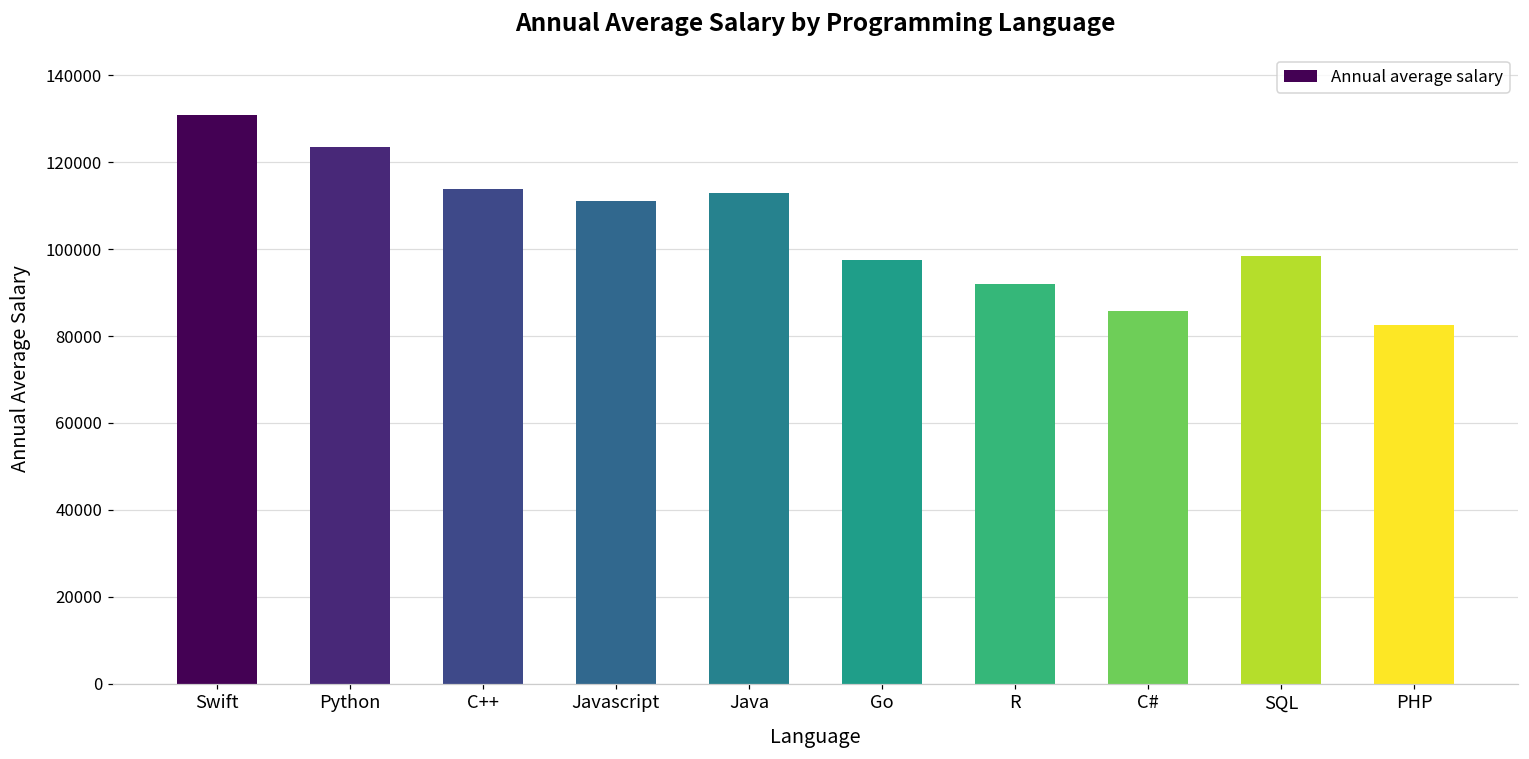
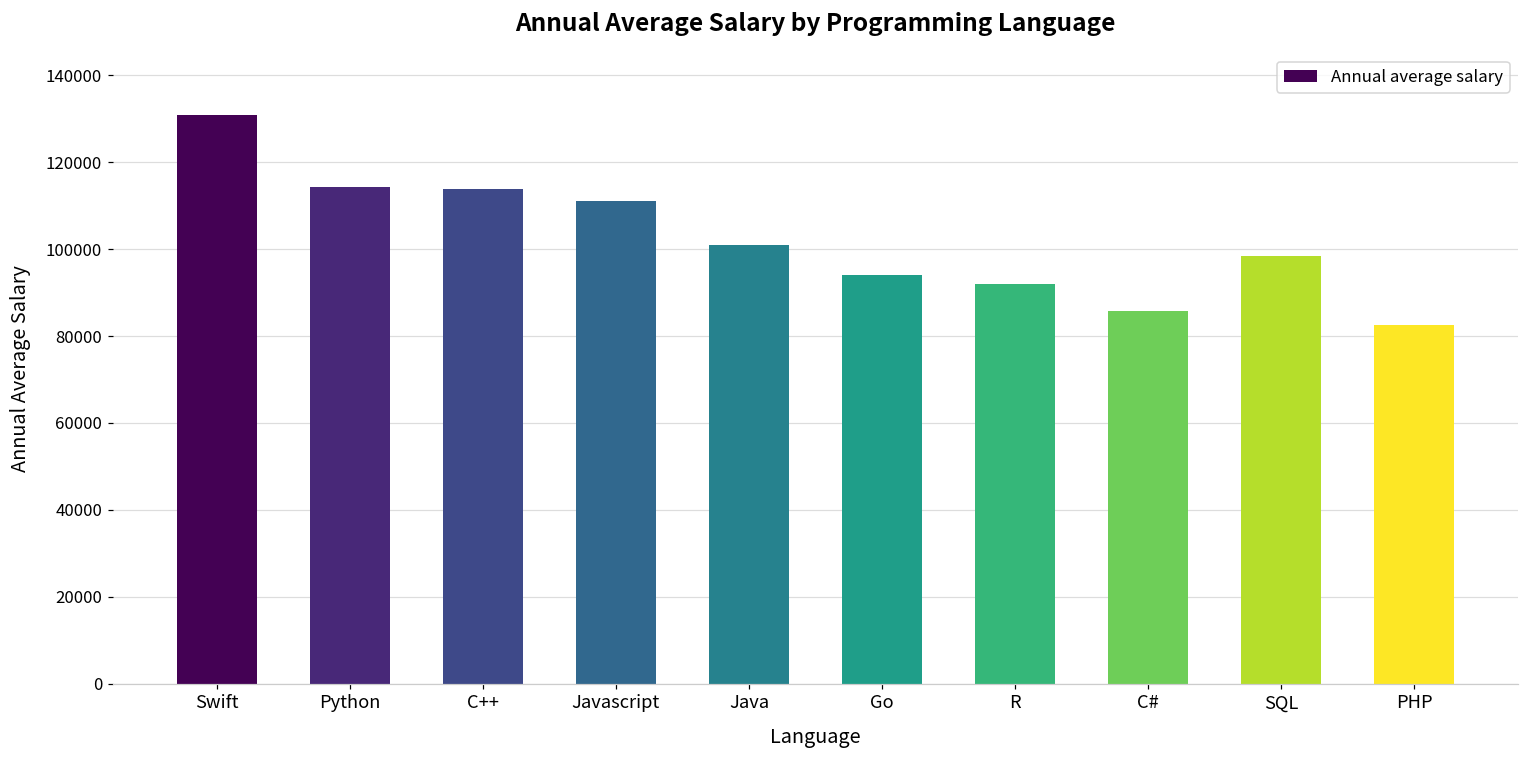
  {
    "Swift": 131000,
-   "Python": 124000,
+   "Python": 114000,
    "C++": 114000,
    "Javascript": 111000,
-   "Java": 113000,
-   "Go": 97000,
+   "Java": 101000,
+   "Go": 94000,
    "R": 92000,
    "C#": 86000,
    "SQL": 98000,
    "PHP": 83000
  }
